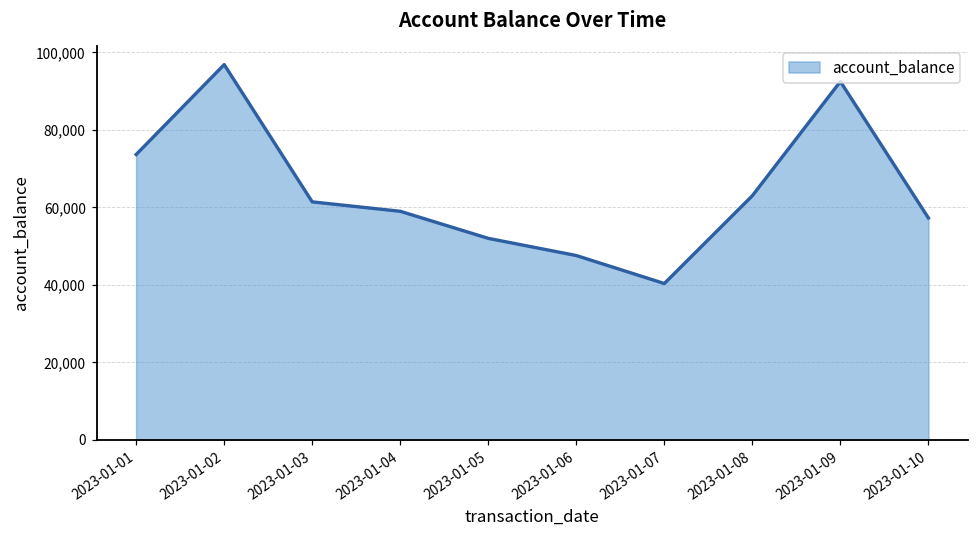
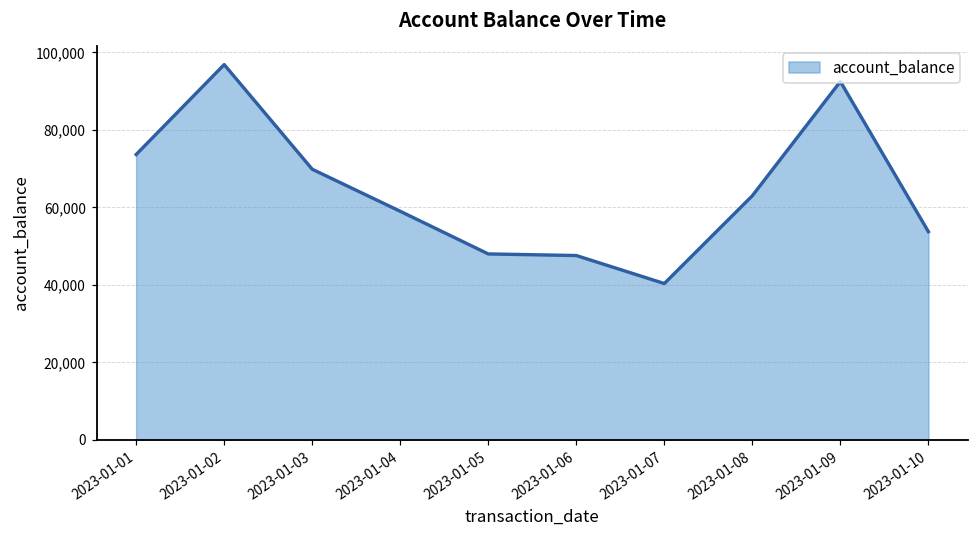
  {
    "2023-01-01": "74,000",
    "2023-01-02": "97,000",
-   "2023-01-03": "61,000",
+   "2023-01-03": "70,000",
    "2023-01-04": "59,000",
-   "2023-01-05": "52,000",
+   "2023-01-05": "48,000",
    "2023-01-06": "48,000",
    "2023-01-07": "40,000",
    "2023-01-08": "63,000",
    "2023-01-09": "92,000",
-   "2023-01-10": "57,000"
+   "2023-01-10": "54,000"
  }
